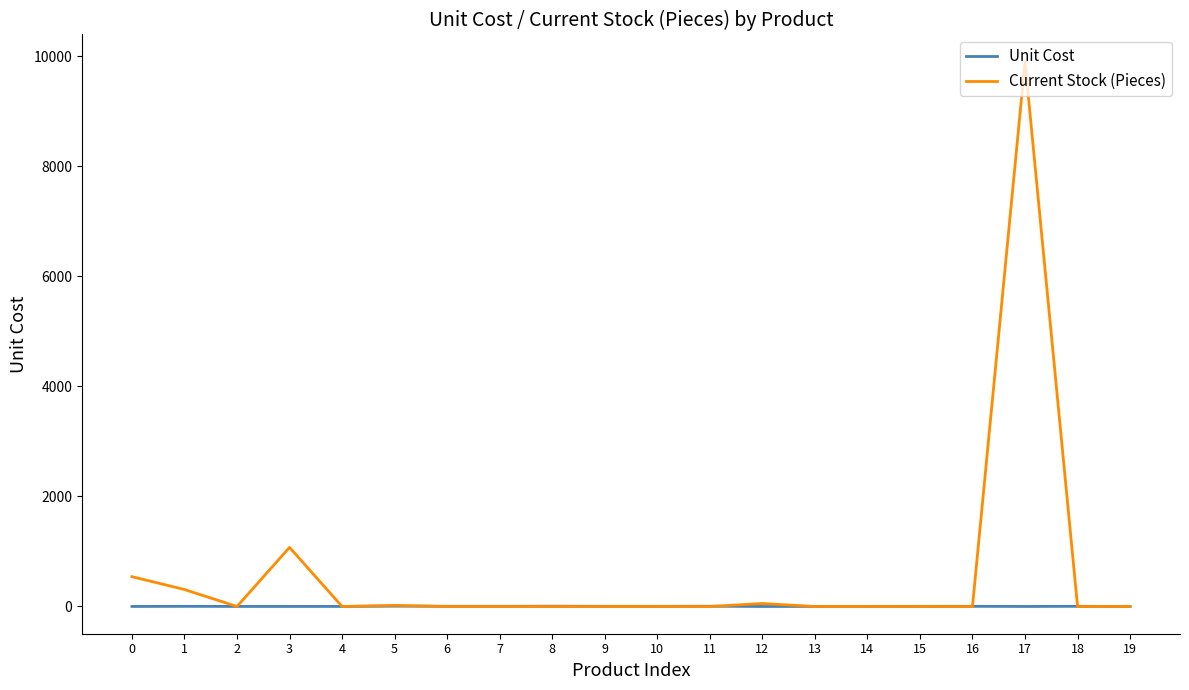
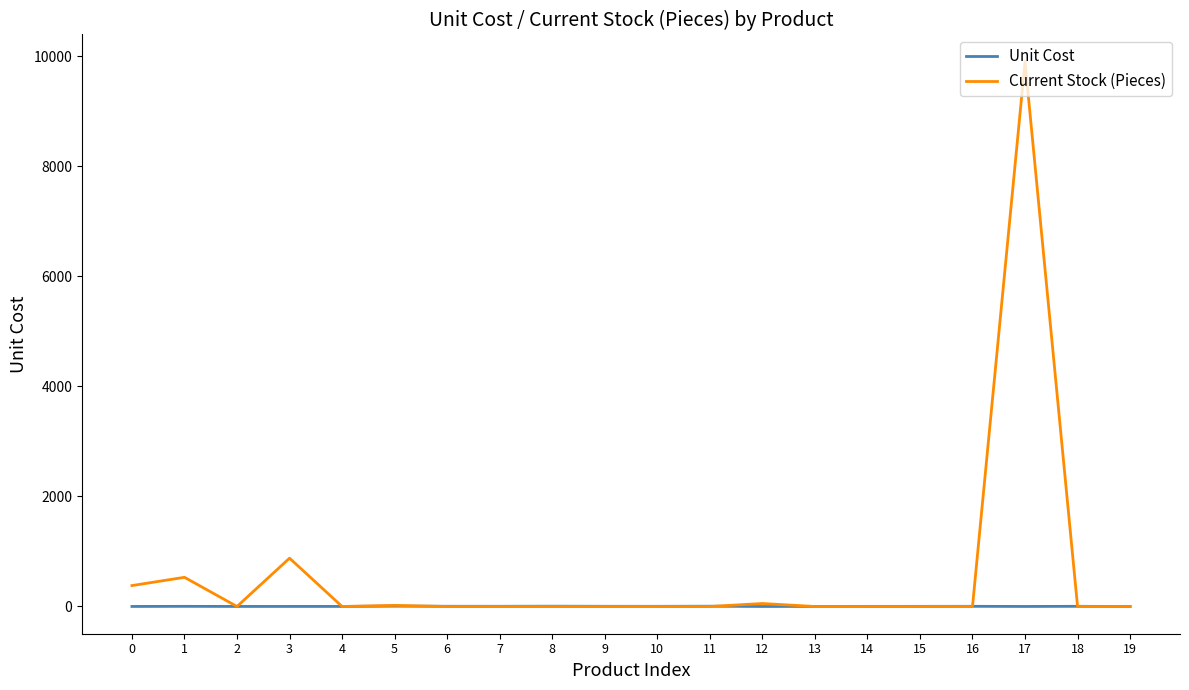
  {
    "Unit Cost": {
      "0": 0,
      "1": 0,
      "3": 0,
      "12": 0,
      "17": 0
    },
    "Current Stock (Pieces)": {
-     "0": 500,
-     "1": 300,
-     "3": 1100,
+     "0": 400,
+     "1": 500,
+     "3": 900,
      "12": 100
    }
  }
